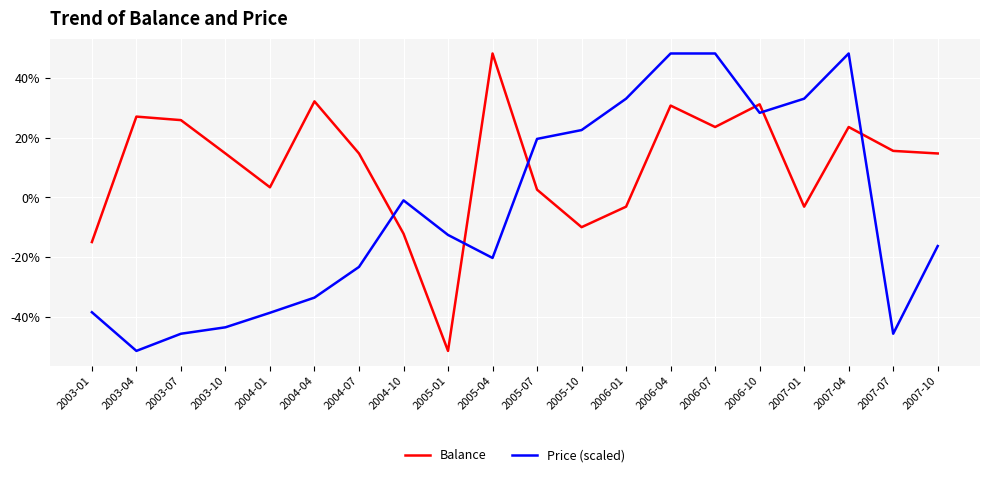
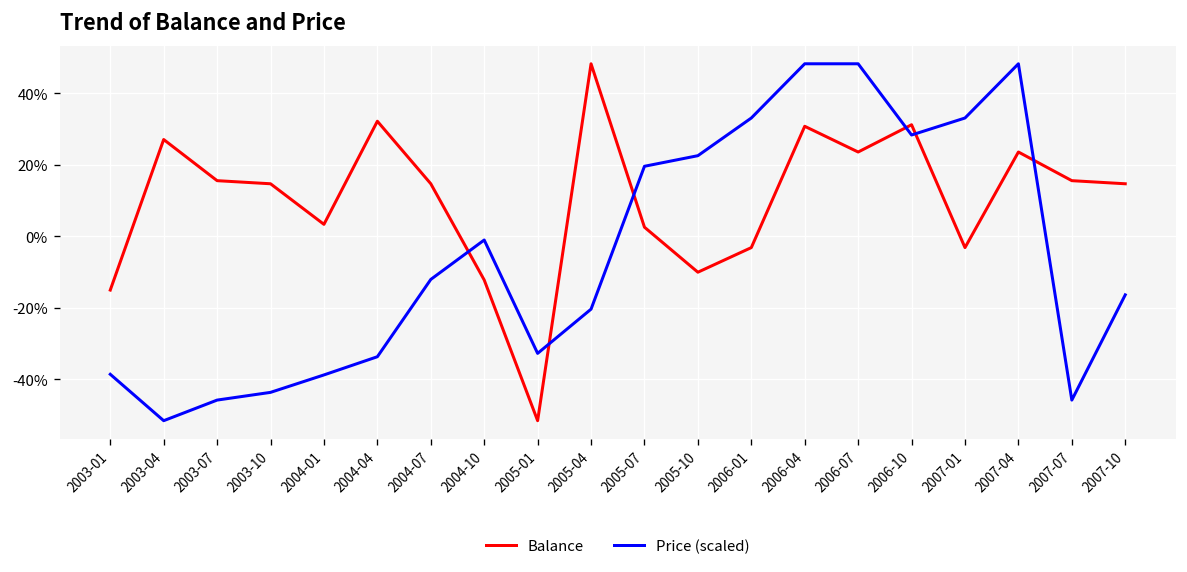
  {
    "Balance": {
      "2003-01": "-15%",
      "2003-04": "27%",
-     "2003-07": "26%",
+     "2003-07": "16%",
      "2003-10": "15%",
      "2004-01": "3%",
      "2004-04": "32%",
      "2004-07": "15%",
      "2004-10": "-12%",
      "2005-01": "-52%",
      "2005-04": "48%",
      "2005-07": "3%",
      "2005-10": "-10%",
      "2006-01": "-3%",
      "2006-04": "31%",
      "2006-07": "24%",
      "2006-10": "31%",
      "2007-01": "-3%",
      "2007-04": "24%",
      "2007-07": "16%",
      "2007-10": "15%"
    },
    "Price (scaled)": {
      "2003-01": "-39%",
      "2003-04": "-52%",
      "2003-07": "-46%",
      "2003-10": "-44%",
      "2004-01": "-39%",
      "2004-04": "-34%",
-     "2004-07": "-23%",
+     "2004-07": "-12%",
      "2004-10": "-1%",
-     "2005-01": "-13%",
+     "2005-01": "-33%",
      "2005-04": "-20%",
      "2005-07": "20%",
      "2005-10": "23%",
      "2006-01": "33%",
      "2006-04": "48%",
      "2006-07": "48%",
      "2006-10": "28%",
      "2007-01": "33%",
      "2007-04": "48%",
      "2007-07": "-46%",
      "2007-10": "-16%"
    }
  }
